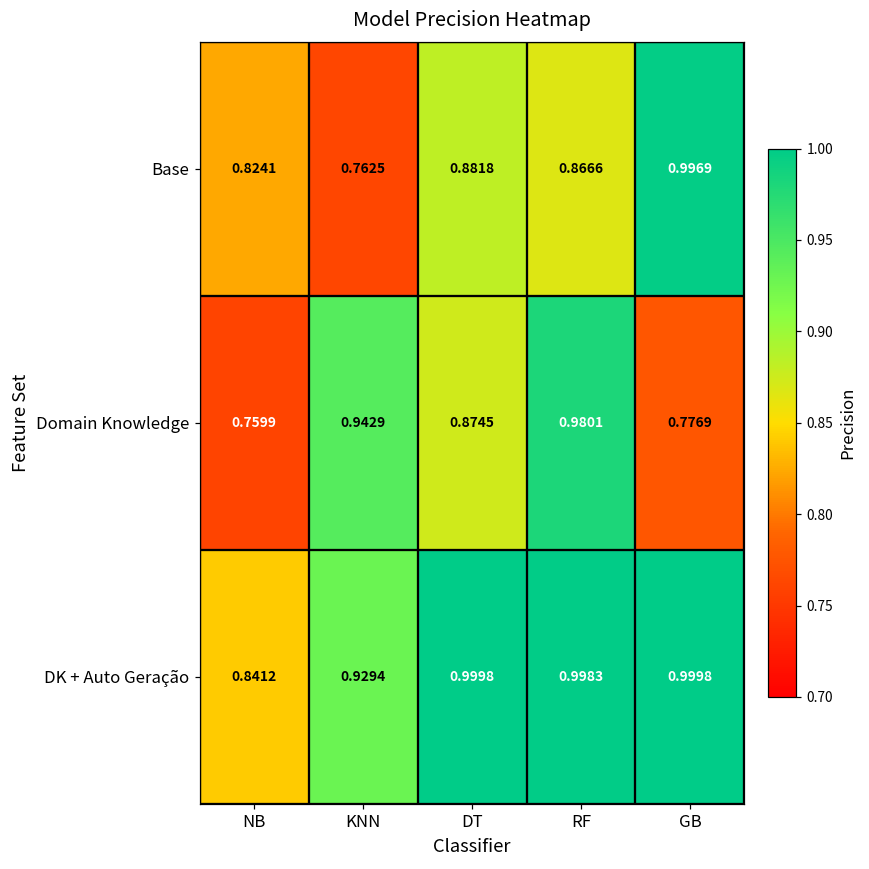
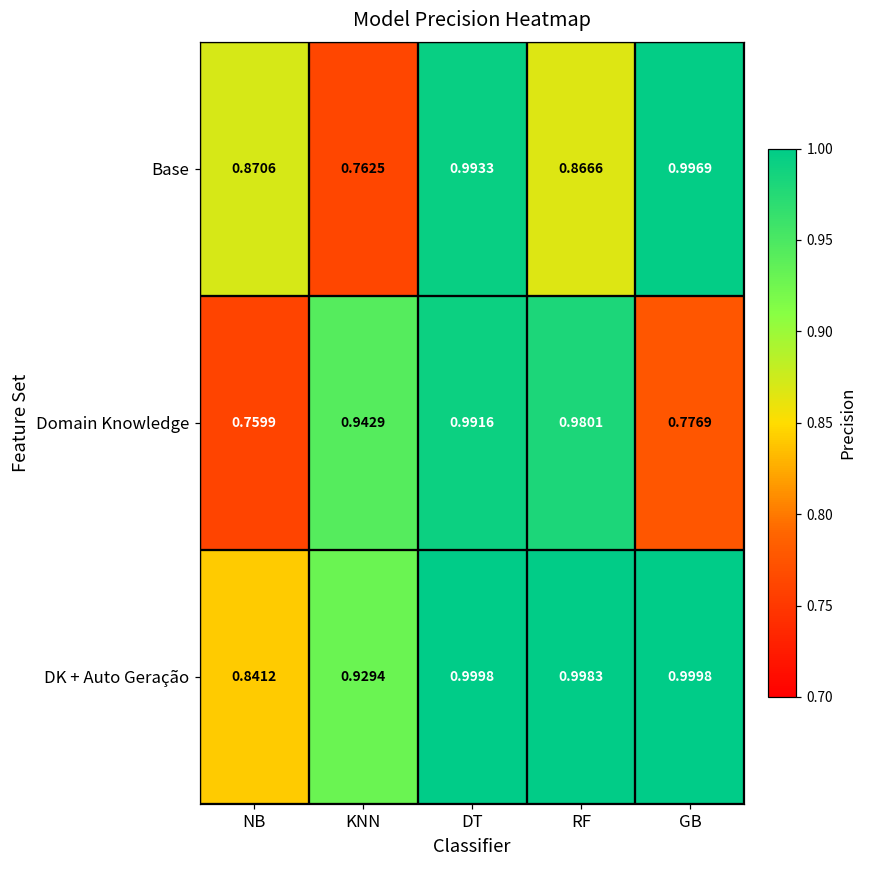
  {
    "Base": {
-     "NB": 0.8241,
+     "NB": 0.8706,
      "KNN": 0.7625,
-     "DT": 0.8818,
+     "DT": 0.9933,
      "RF": 0.8666,
      "GB": 0.9969
    },
    "Domain Knowledge": {
      "NB": 0.7599,
      "KNN": 0.9429,
-     "DT": 0.8745,
+     "DT": 0.9916,
      "RF": 0.9801,
      "GB": 0.7769
    },
    "DK + Auto Geração": {
      "NB": 0.8412,
      "KNN": 0.9294,
      "DT": 0.9998,
      "RF": 0.9983,
      "GB": 0.9998
    }
  }
